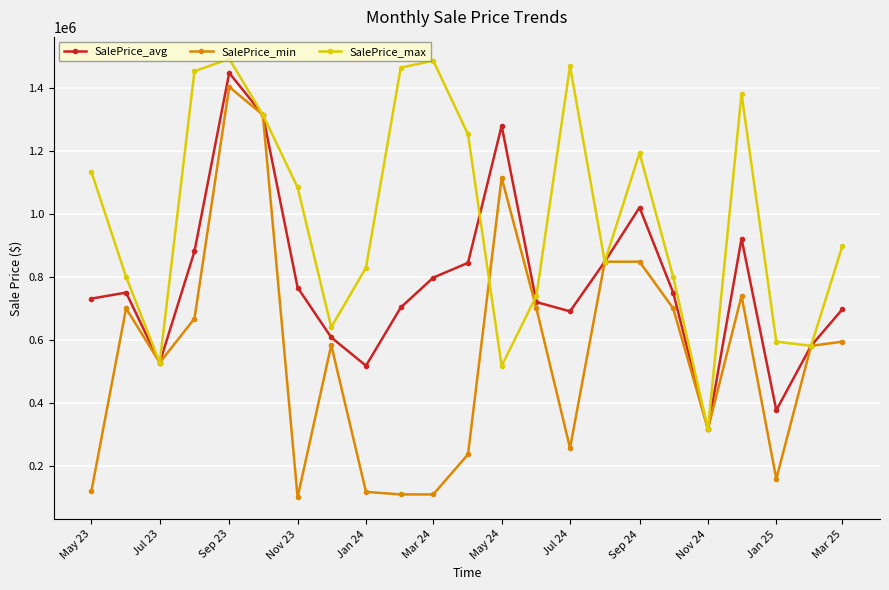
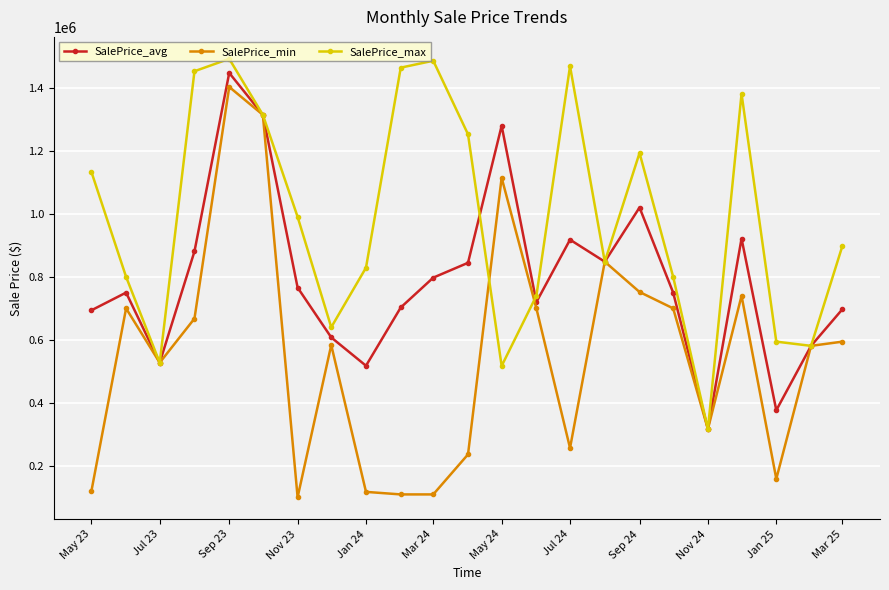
  {
    "SalePrice_avg": {
-     "May 23": 730000,
+     "May 23": 690000,
      "Sep 23": 1450000,
      "Nov 23": 770000,
      "Jan 24": 520000,
      "Mar 24": 800000,
      "May 24": 1280000,
-     "Jul 24": 690000,
+     "Jul 24": 920000,
      "Sep 24": 1020000,
      "Jan 25": 380000,
      "Mar 25": 700000
    },
    "SalePrice_min": {
      "May 23": 120000,
      "Sep 23": 1400000,
      "Nov 23": 100000,
      "Jan 24": 120000,
      "Mar 24": 110000,
      "May 24": 1110000,
      "Jul 24": 260000,
-     "Sep 24": 850000,
+     "Sep 24": 750000,
      "Jan 25": 160000,
      "Mar 25": 590000
    },
    "SalePrice_max": {
      "May 23": 1130000,
-     "Nov 23": 1080000,
+     "Nov 23": 990000,
      "Jan 24": 830000,
      "Mar 24": 1490000,
      "May 24": 520000,
      "Jul 24": 1470000,
      "Sep 24": 1190000,
      "Jan 25": 590000,
      "Mar 25": 900000
    }
  }
